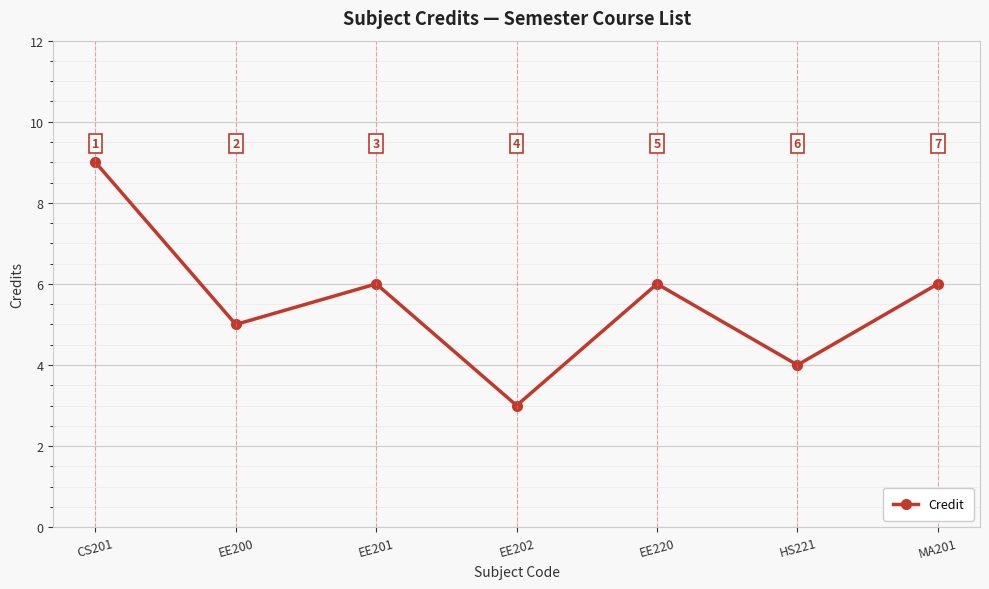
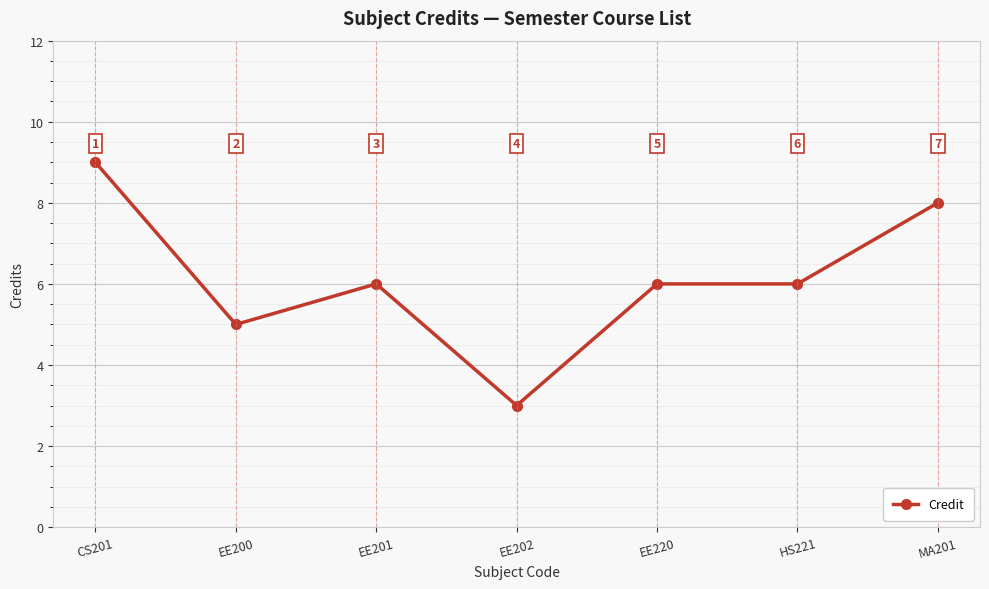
  {
    "EE200": 5,
    "EE201": 6,
    "EE202": 3,
    "EE220": 6,
-   "HS221": 4,
-   "MA201": 6
+   "HS221": 6,
+   "MA201": 8
  }
